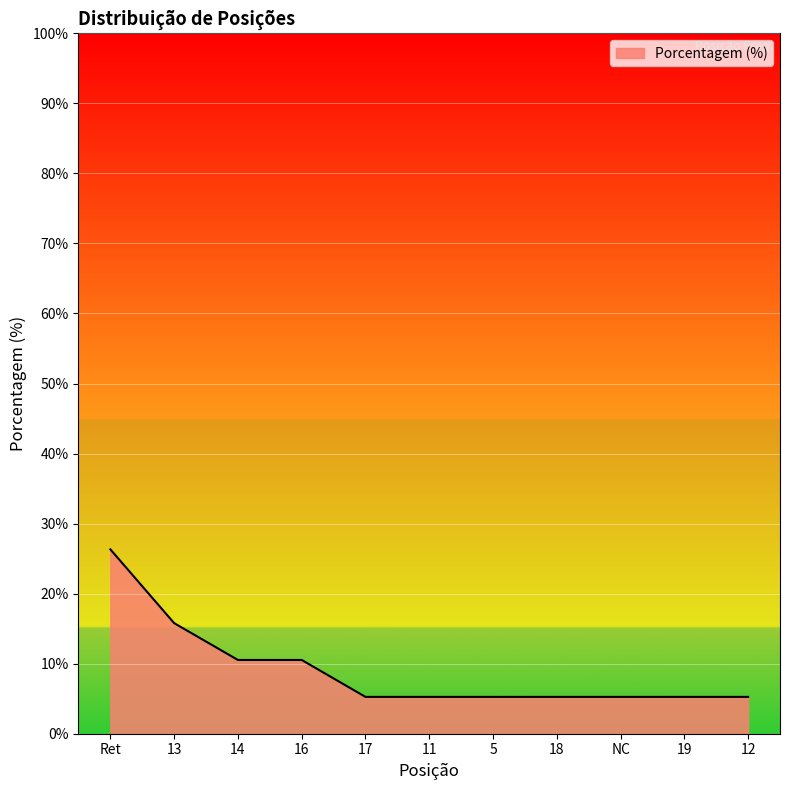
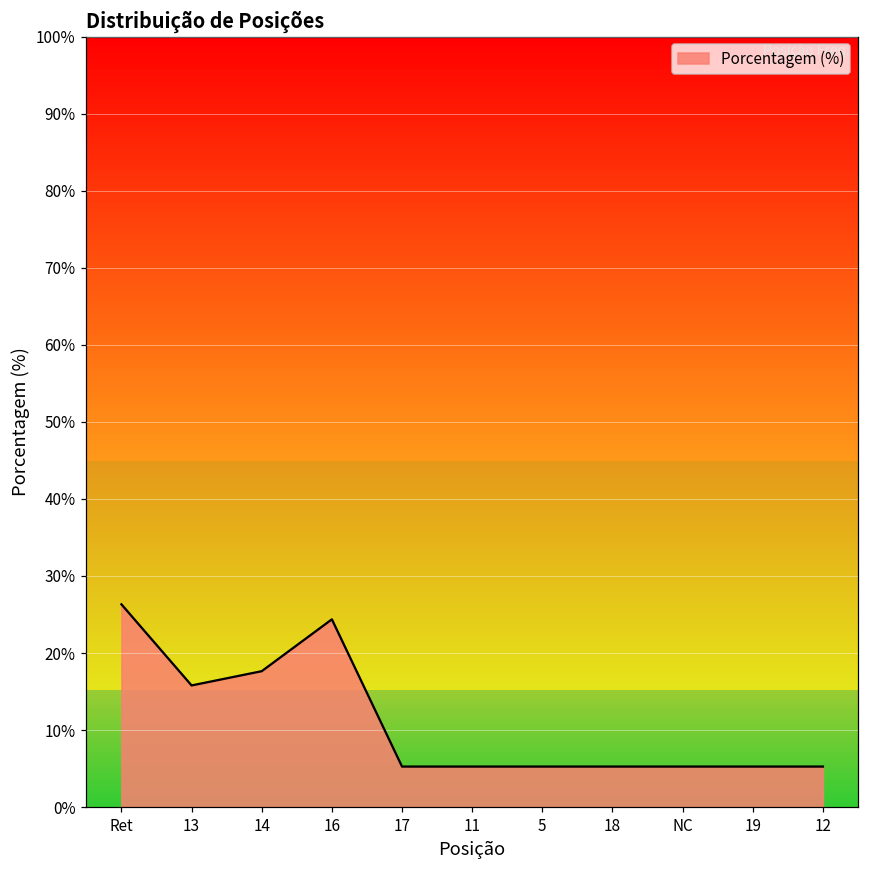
  {
    "Ret": "26%",
    "13": "16%",
-   "14": "11%",
-   "16": "11%",
+   "14": "18%",
+   "16": "24%",
    "17": "5%",
    "11": "5%",
    "5": "5%",
    "18": "5%",
    "NC": "5%",
    "19": "5%",
    "12": "5%"
  }
